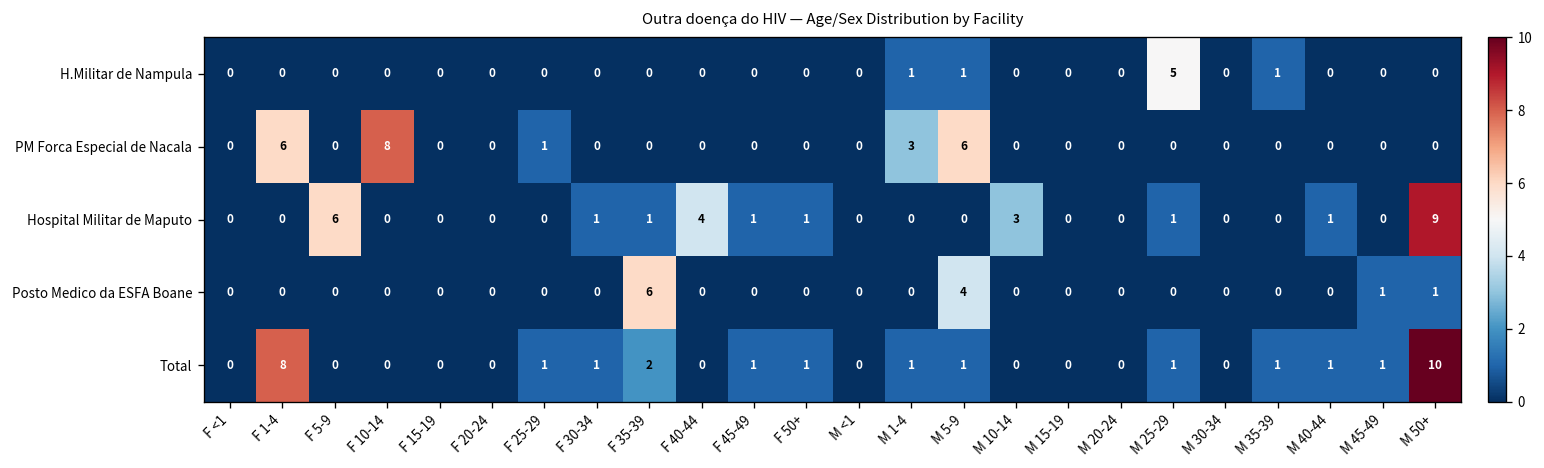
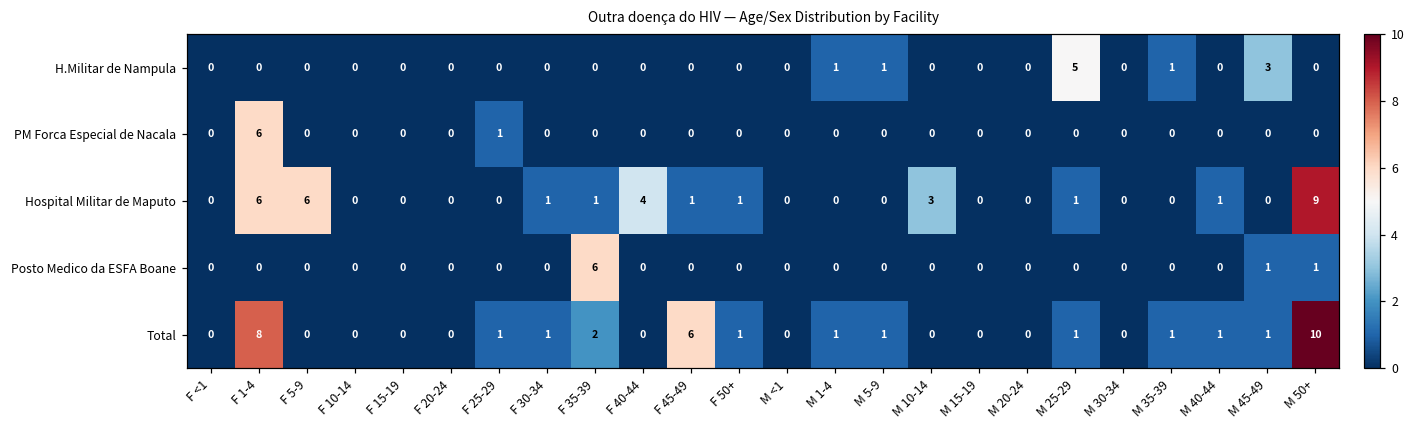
  {
    "H.Militar de Nampula": {
      "F <1": 0,
      "F 1-4": 0,
      "F 5-9": 0,
      "F 10-14": 0,
      "F 15-19": 0,
      "F 20-24": 0,
      "F 25-29": 0,
      "F 30-34": 0,
      "F 35-39": 0,
      "F 40-44": 0,
      "F 45-49": 0,
      "F 50+": 0,
      "M <1": 0,
      "M 1-4": 1,
      "M 5-9": 1,
      "M 10-14": 0,
      "M 15-19": 0,
      "M 20-24": 0,
      "M 25-29": 5,
      "M 30-34": 0,
      "M 35-39": 1,
      "M 40-44": 0,
-     "M 45-49": 0,
+     "M 45-49": 3,
      "M 50+": 0
    },
    "PM Forca Especial de Nacala": {
      "F <1": 0,
      "F 1-4": 6,
      "F 5-9": 0,
-     "F 10-14": 8,
+     "F 10-14": 0,
      "F 15-19": 0,
      "F 20-24": 0,
      "F 25-29": 1,
      "F 30-34": 0,
      "F 35-39": 0,
      "F 40-44": 0,
      "F 45-49": 0,
      "F 50+": 0,
      "M <1": 0,
-     "M 1-4": 3,
-     "M 5-9": 6,
+     "M 1-4": 0,
+     "M 5-9": 0,
      "M 10-14": 0,
      "M 15-19": 0,
      "M 20-24": 0,
      "M 25-29": 0,
      "M 30-34": 0,
      "M 35-39": 0,
      "M 40-44": 0,
      "M 45-49": 0,
      "M 50+": 0
    },
    "Hospital Militar de Maputo": {
      "F <1": 0,
-     "F 1-4": 0,
+     "F 1-4": 6,
      "F 5-9": 6,
      "F 10-14": 0,
      "F 15-19": 0,
      "F 20-24": 0,
      "F 25-29": 0,
      "F 30-34": 1,
      "F 35-39": 1,
      "F 40-44": 4,
      "F 45-49": 1,
      "F 50+": 1,
      "M <1": 0,
      "M 1-4": 0,
      "M 5-9": 0,
      "M 10-14": 3,
      "M 15-19": 0,
      "M 20-24": 0,
      "M 25-29": 1,
      "M 30-34": 0,
      "M 35-39": 0,
      "M 40-44": 1,
      "M 45-49": 0,
      "M 50+": 9
    },
    "Posto Medico da ESFA Boane": {
      "F <1": 0,
      "F 1-4": 0,
      "F 5-9": 0,
      "F 10-14": 0,
      "F 15-19": 0,
      "F 20-24": 0,
      "F 25-29": 0,
      "F 30-34": 0,
      "F 35-39": 6,
      "F 40-44": 0,
      "F 45-49": 0,
      "F 50+": 0,
      "M <1": 0,
      "M 1-4": 0,
-     "M 5-9": 4,
+     "M 5-9": 0,
      "M 10-14": 0,
      "M 15-19": 0,
      "M 20-24": 0,
      "M 25-29": 0,
      "M 30-34": 0,
      "M 35-39": 0,
      "M 40-44": 0,
      "M 45-49": 1,
      "M 50+": 1
    },
    "Total": {
      "F <1": 0,
      "F 1-4": 8,
      "F 5-9": 0,
      "F 10-14": 0,
      "F 15-19": 0,
      "F 20-24": 0,
      "F 25-29": 1,
      "F 30-34": 1,
      "F 35-39": 2,
      "F 40-44": 0,
-     "F 45-49": 1,
+     "F 45-49": 6,
      "F 50+": 1,
      "M <1": 0,
      "M 1-4": 1,
      "M 5-9": 1,
      "M 10-14": 0,
      "M 15-19": 0,
      "M 20-24": 0,
      "M 25-29": 1,
      "M 30-34": 0,
      "M 35-39": 1,
      "M 40-44": 1,
      "M 45-49": 1,
      "M 50+": 10
    }
  }
